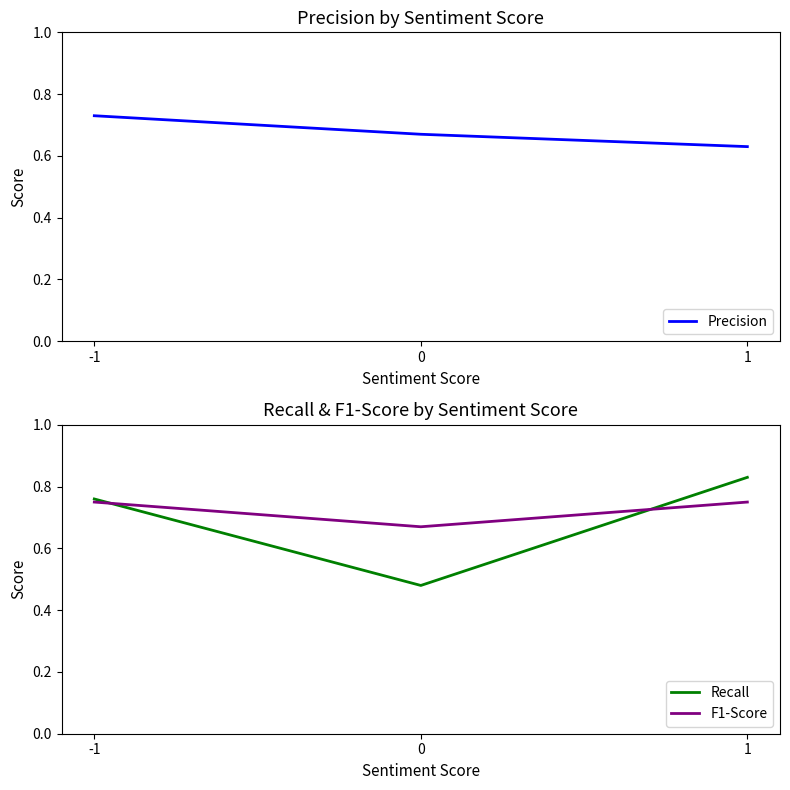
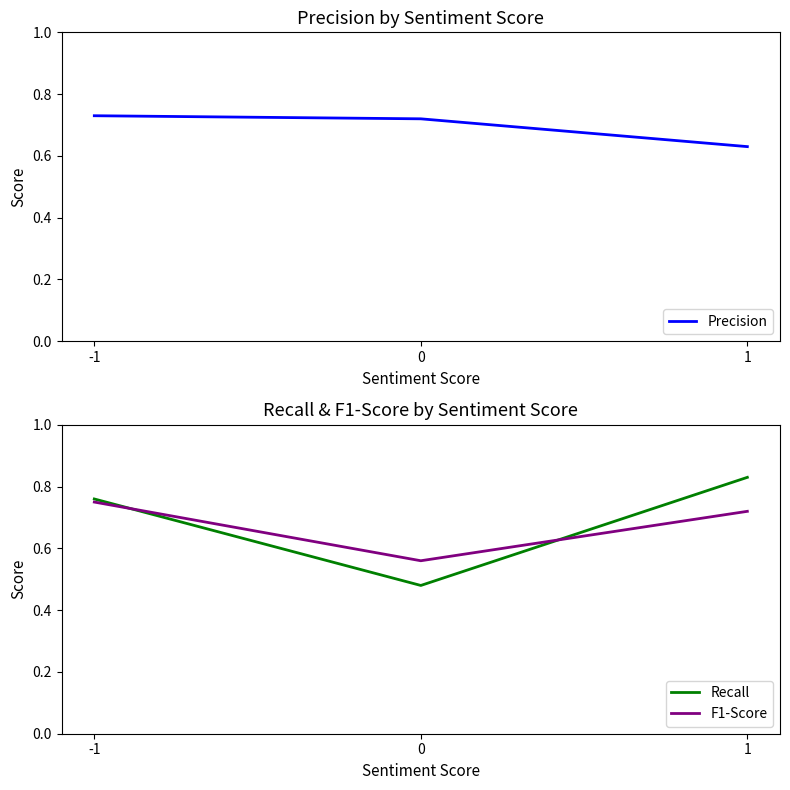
  {
    "Precision by Sentiment Score": {
      "-1": 0.73,
-     "0": 0.67,
+     "0": 0.72,
      "1": 0.63
    },
    "Recall & F1-Score by Sentiment Score": {
      "Recall": {
        "-1": 0.76,
        "0": 0.48,
        "1": 0.83
      },
      "F1-Score": {
        "-1": 0.75,
-       "0": 0.67,
-       "1": 0.75
+       "0": 0.56,
+       "1": 0.72
      }
    }
  }
